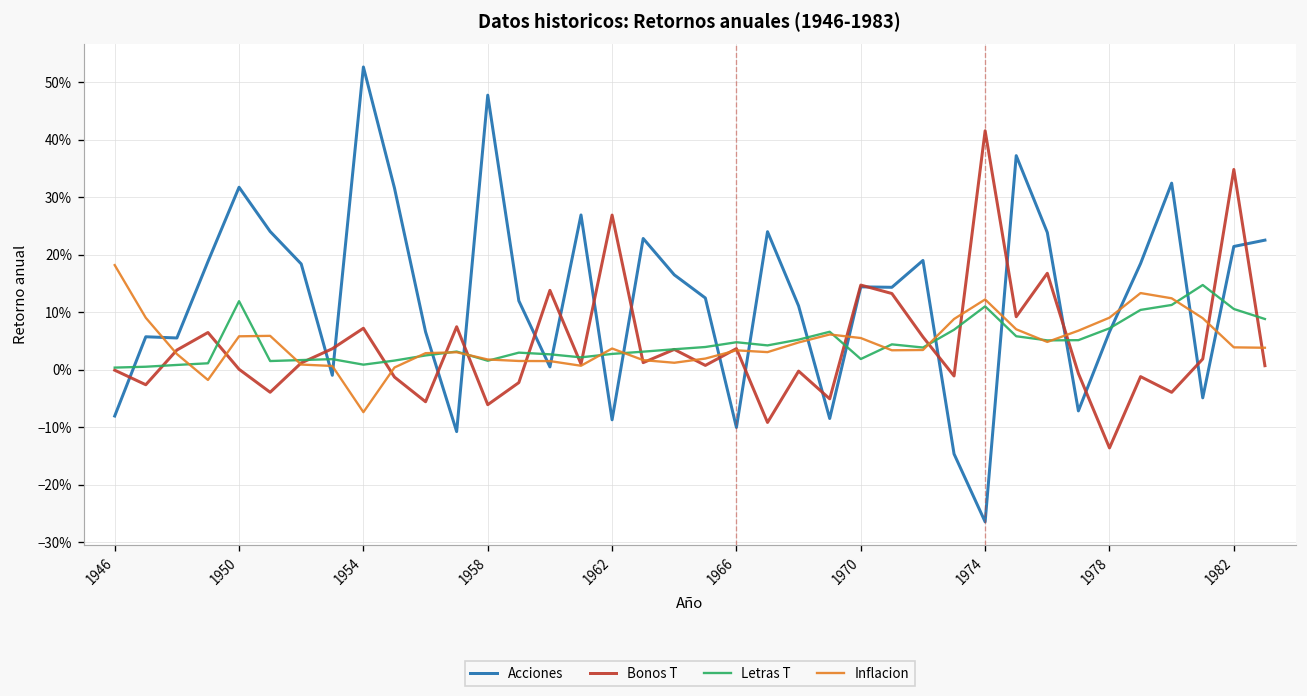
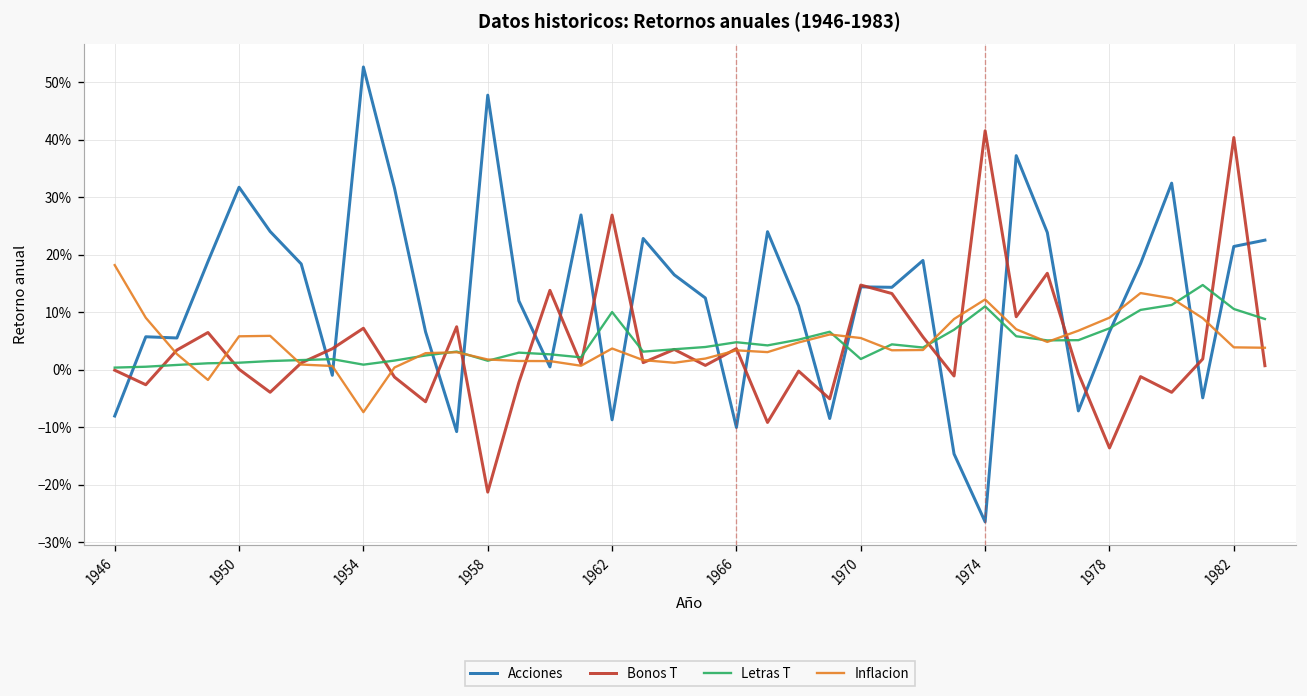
  {
    "Acciones": {
      "1946": "-8%",
      "1950": "32%",
      "1954": "53%",
      "1958": "48%",
      "1962": "-9%",
      "1966": "-10%",
      "1974": "-26%",
      "1978": "7%",
      "1982": "21%"
    },
    "Bonos T": {
      "1950": "0%",
      "1954": "7%",
-     "1958": "-6%",
+     "1958": "-21%",
      "1962": "27%",
      "1974": "42%",
      "1978": "-14%",
-     "1982": "35%"
+     "1982": "40%"
    },
    "Letras T": {
-     "1950": "12%",
+     "1950": "1%",
      "1954": "1%",
-     "1962": "3%",
+     "1962": "10%",
      "1966": "5%",
      "1970": "2%",
      "1974": "11%",
      "1978": "7%",
      "1982": "11%"
    },
    "Inflacion": {
      "1946": "18%",
      "1950": "6%",
      "1954": "-7%",
      "1962": "4%",
      "1970": "5%",
      "1974": "12%",
      "1978": "9%",
      "1982": "4%"
    }
  }
